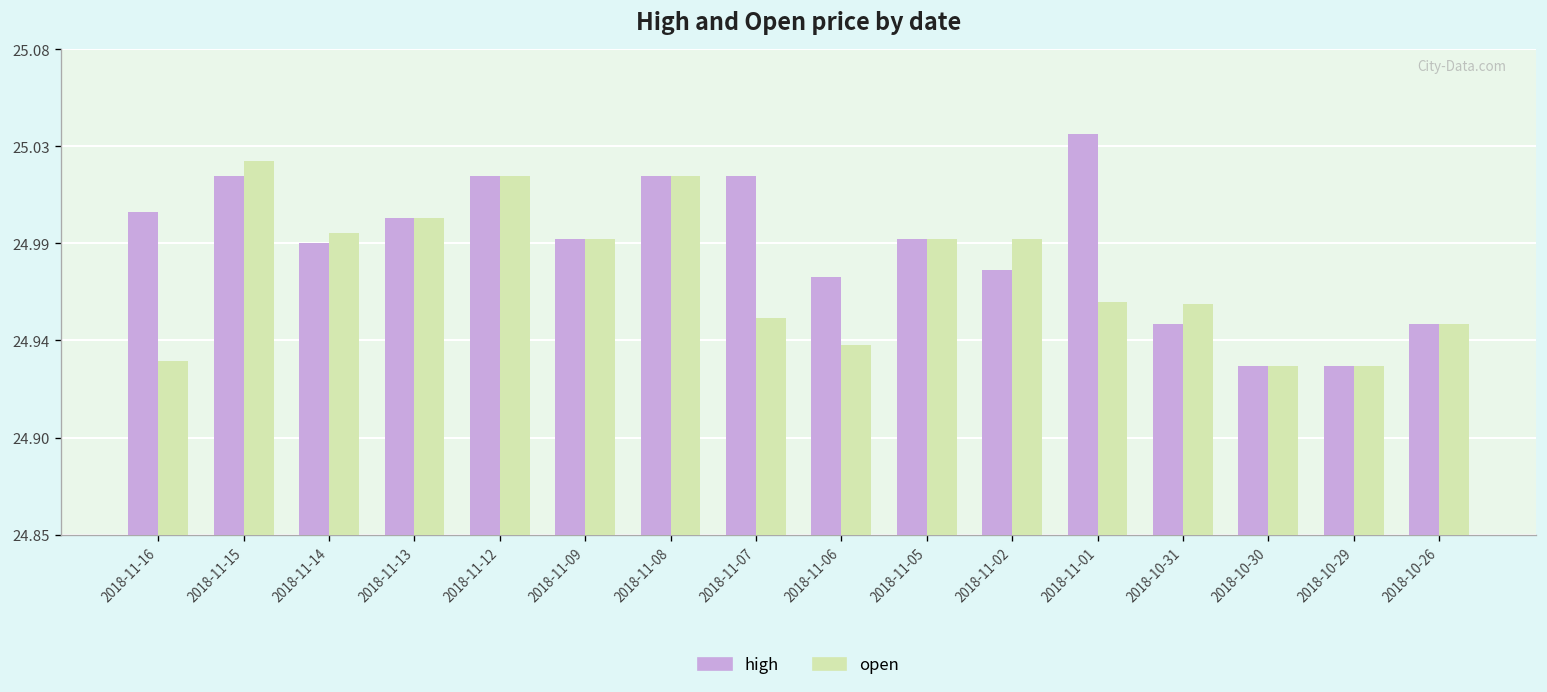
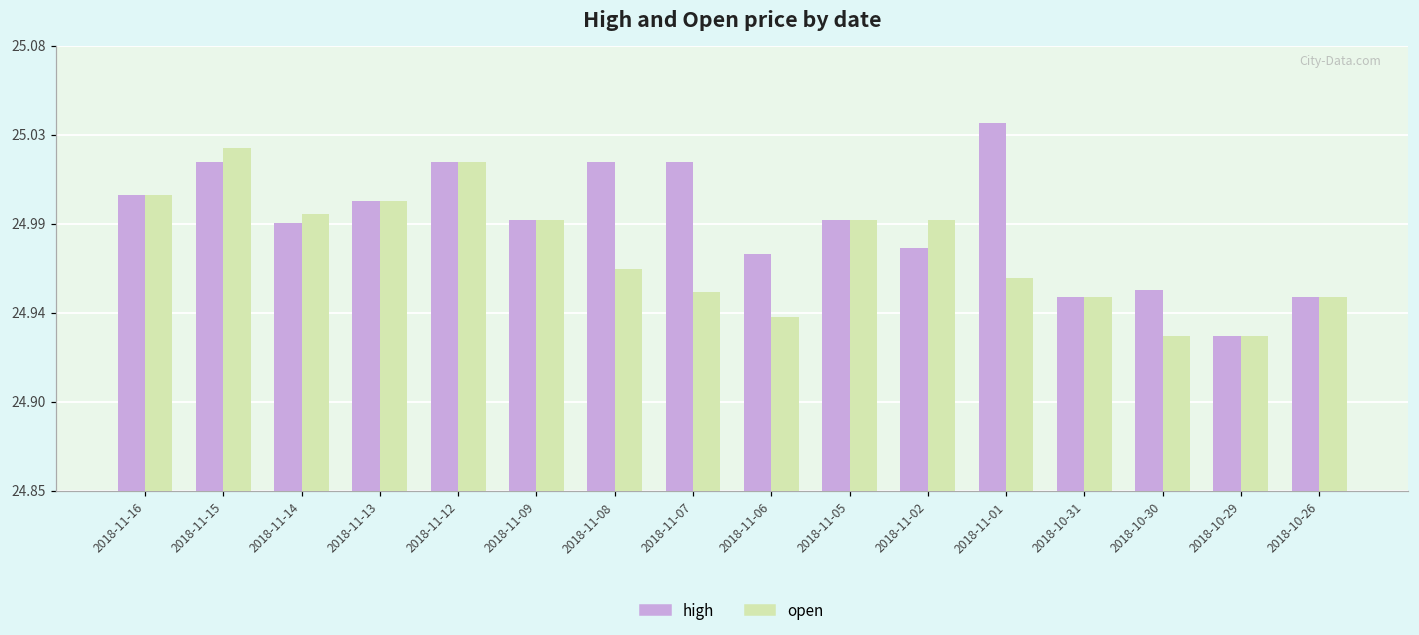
  {
    "high": {
      "2018-11-16": 25.003,
      "2018-11-15": 25.020,
      "2018-11-14": 24.988,
      "2018-11-13": 25.000,
      "2018-11-12": 25.020,
      "2018-11-09": 24.990,
      "2018-11-08": 25.020,
      "2018-11-07": 25.020,
      "2018-11-06": 24.972,
      "2018-11-05": 24.990,
      "2018-11-02": 24.975,
      "2018-11-01": 25.040,
      "2018-10-31": 24.950,
-     "2018-10-30": 24.930,
+     "2018-10-30": 24.954,
      "2018-10-29": 24.930,
      "2018-10-26": 24.950
    },
    "open": {
-     "2018-11-16": 24.932,
+     "2018-11-16": 25.003,
      "2018-11-15": 25.027,
      "2018-11-14": 24.993,
      "2018-11-13": 25.000,
      "2018-11-12": 25.020,
      "2018-11-09": 24.990,
-     "2018-11-08": 25.020,
+     "2018-11-08": 24.964,
      "2018-11-07": 24.953,
      "2018-11-06": 24.940,
      "2018-11-05": 24.990,
      "2018-11-02": 24.990,
      "2018-11-01": 24.960,
-     "2018-10-31": 24.959,
+     "2018-10-31": 24.950,
      "2018-10-30": 24.930,
      "2018-10-29": 24.930,
      "2018-10-26": 24.950
    }
  }
